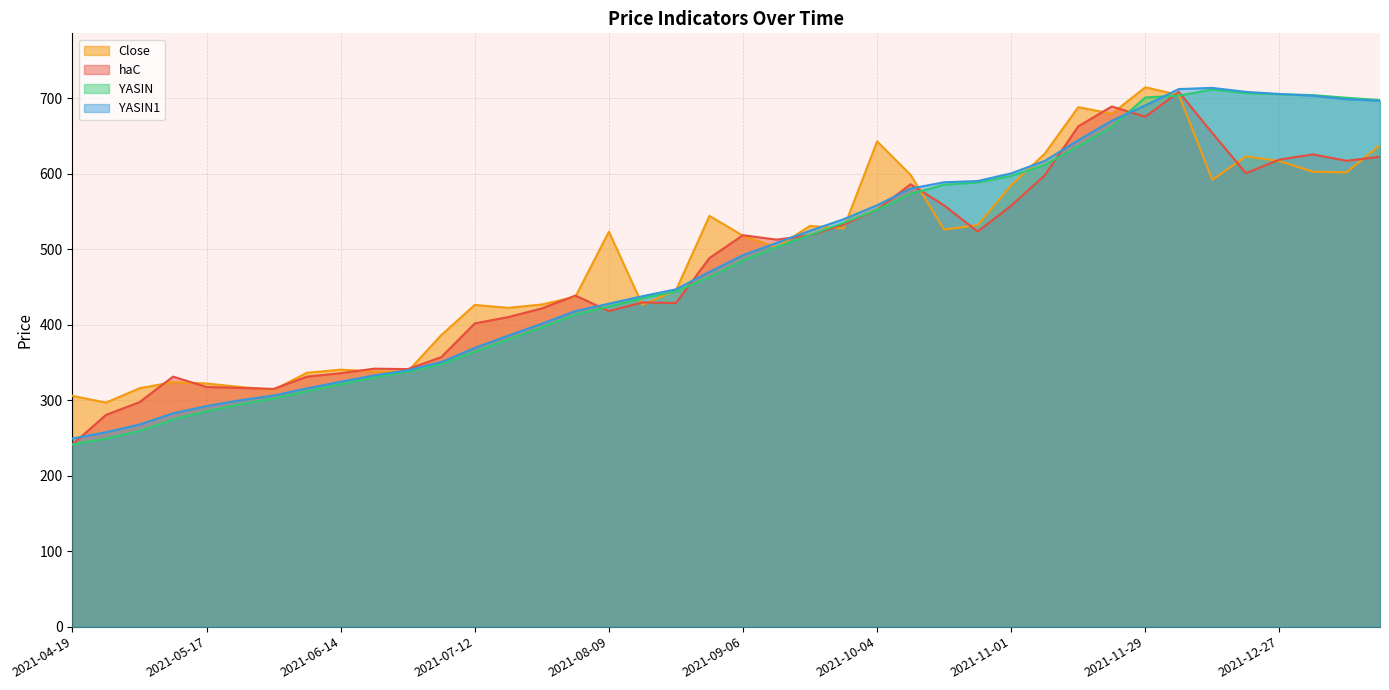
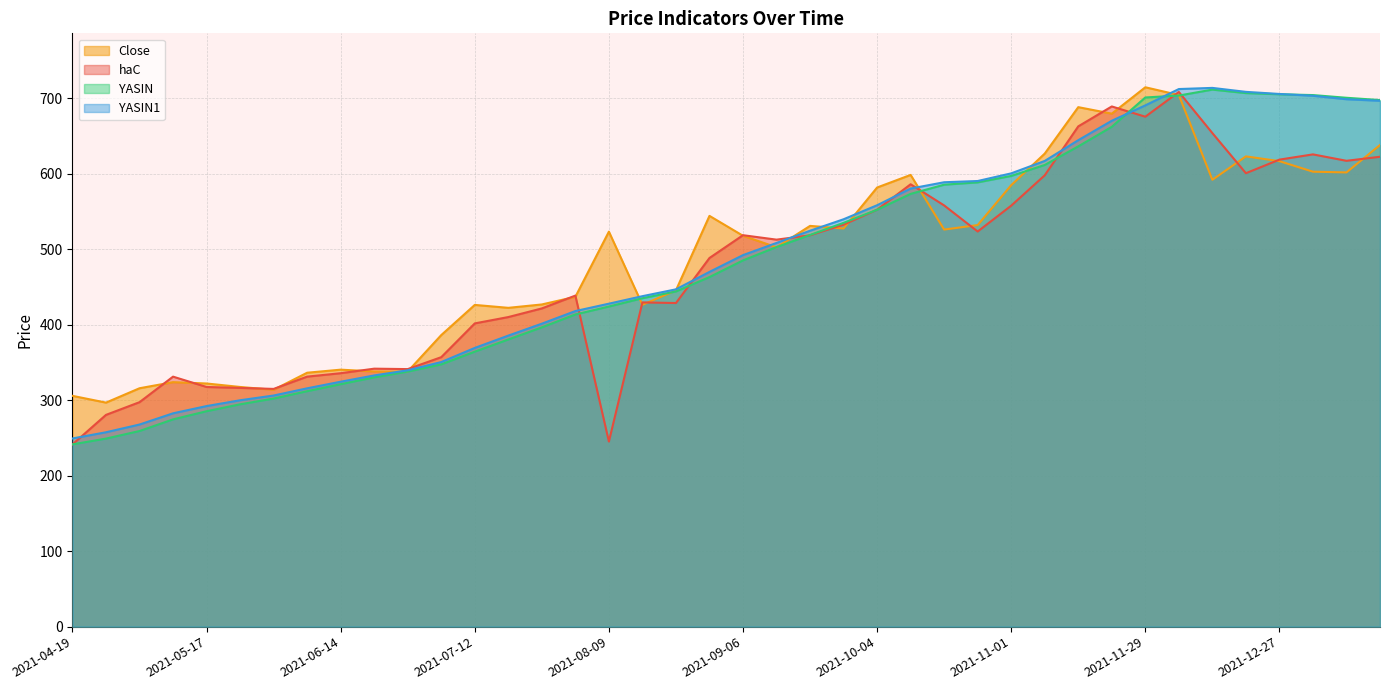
  {
    "Close": {
      "2021-04-19": 310,
      "2021-05-17": 320,
      "2021-06-14": 340,
      "2021-07-12": 430,
      "2021-08-09": 520,
-     "2021-10-04": 640,
+     "2021-10-04": 580,
      "2021-11-01": 580,
      "2021-11-29": 710
    },
    "haC": {
      "2021-05-17": 320,
      "2021-06-14": 340,
      "2021-07-12": 400,
-     "2021-08-09": 420,
+     "2021-08-09": 250,
      "2021-11-01": 560,
      "2021-11-29": 680
    },
    "YASIN": {
      "2021-05-17": 290,
      "2021-07-12": 360,
      "2021-08-09": 420,
      "2021-09-06": 490,
      "2021-11-29": 700
    },
    "YASIN1": {
      "2021-04-19": 250,
      "2021-05-17": 290,
      "2021-07-12": 370,
      "2021-08-09": 430,
      "2021-09-06": 490,
      "2021-10-04": 560,
      "2021-11-29": 690
    }
  }
